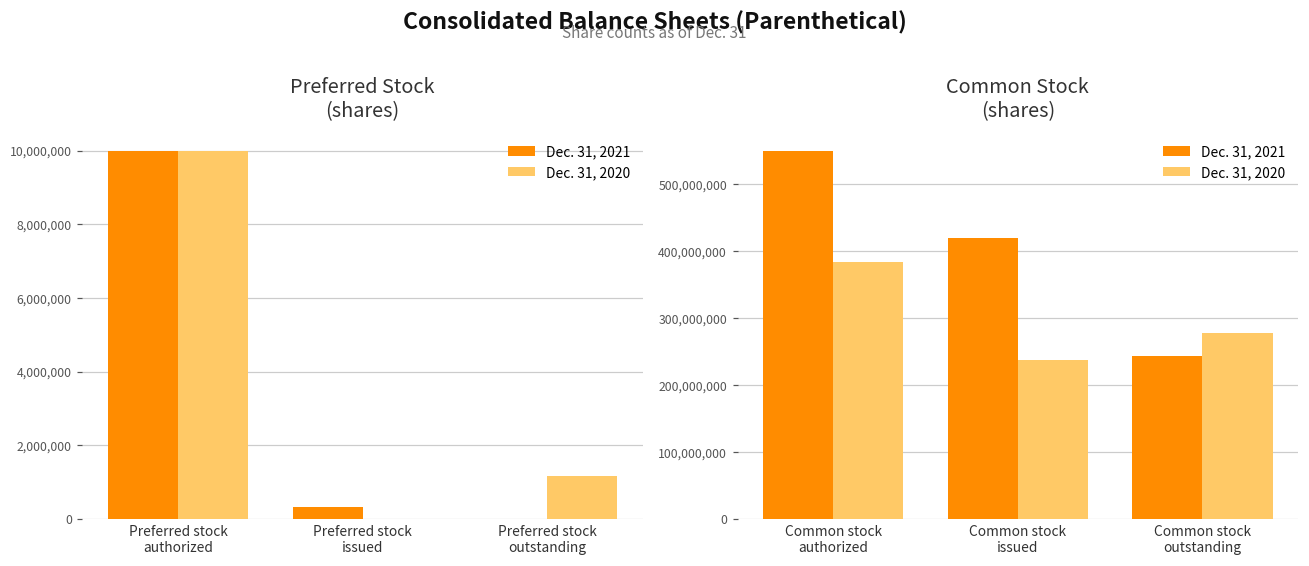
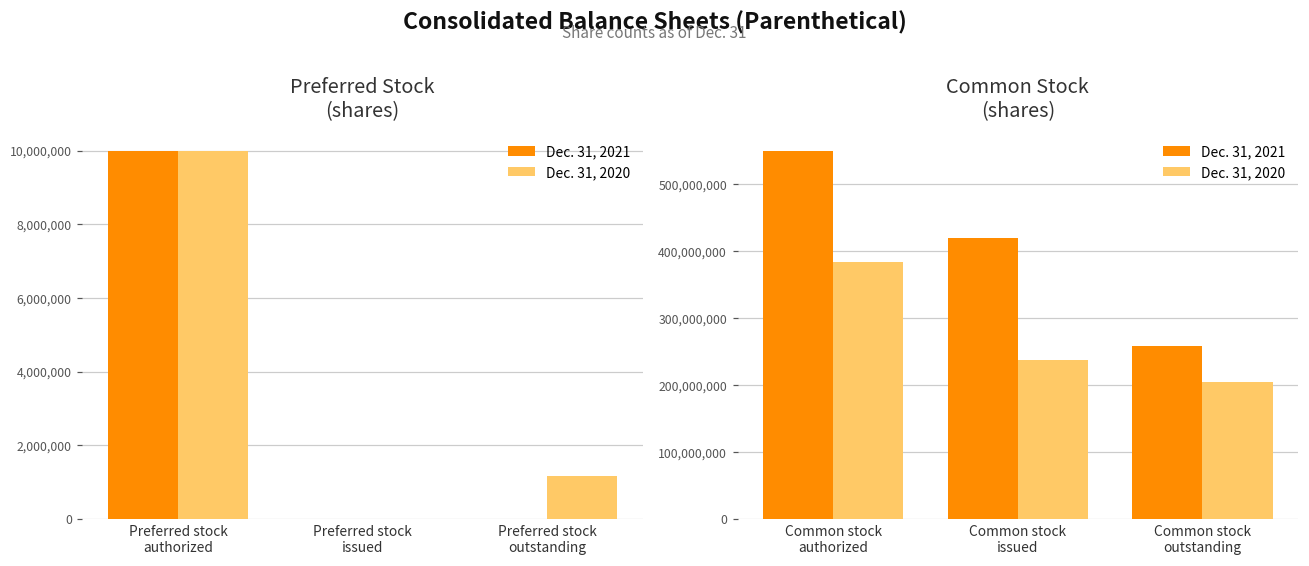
  {
    "Preferred Stock (shares)": {
      "Dec. 31, 2021": {
        "Preferred stock authorized": "10,000,000",
-       "Preferred stock issued": "300,000",
+       "Preferred stock issued": "0",
        "Preferred stock outstanding": "0"
      },
      "Dec. 31, 2020": {
        "Preferred stock authorized": "10,000,000",
        "Preferred stock issued": "0",
        "Preferred stock outstanding": "1,200,000"
      }
    },
    "Common Stock (shares)": {
      "Dec. 31, 2021": {
        "Common stock authorized": "550,000,000",
        "Common stock issued": "420,000,000",
-       "Common stock outstanding": "240,000,000"
+       "Common stock outstanding": "260,000,000"
      },
      "Dec. 31, 2020": {
        "Common stock authorized": "380,000,000",
        "Common stock issued": "240,000,000",
-       "Common stock outstanding": "280,000,000"
+       "Common stock outstanding": "200,000,000"
      }
    }
  }
